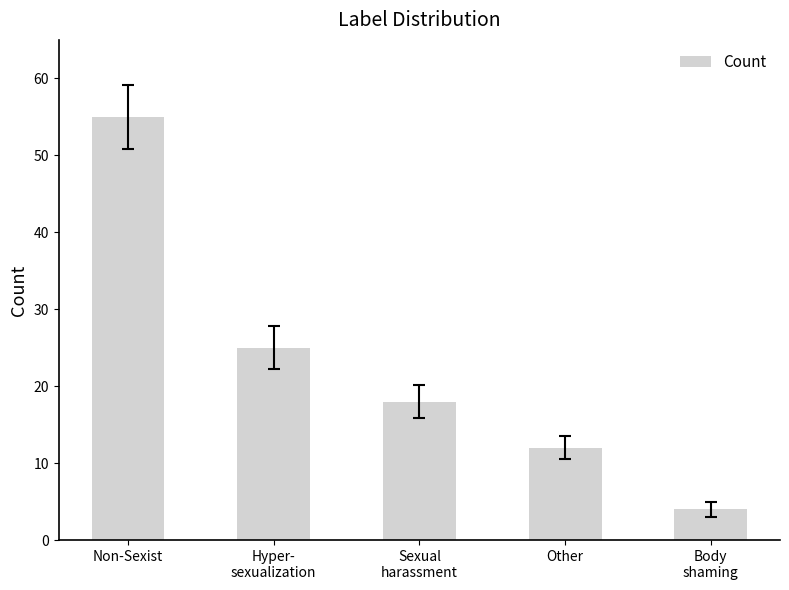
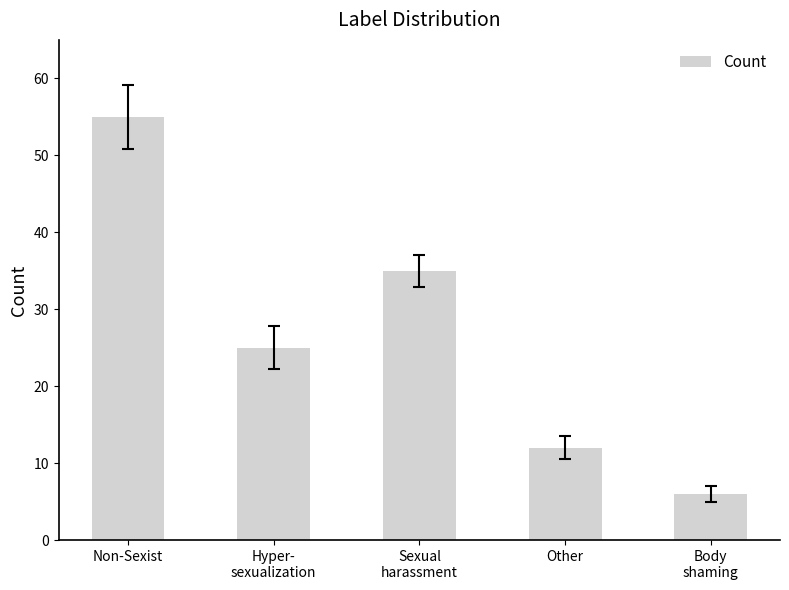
  {
    "Count": {
      "Non-Sexist": 55,
      "Hyper- sexualization": 25,
-     "Sexual harassment": 18,
+     "Sexual harassment": 35,
      "Other": 12,
-     "Body shaming": 4
+     "Body shaming": 6
    }
  }
